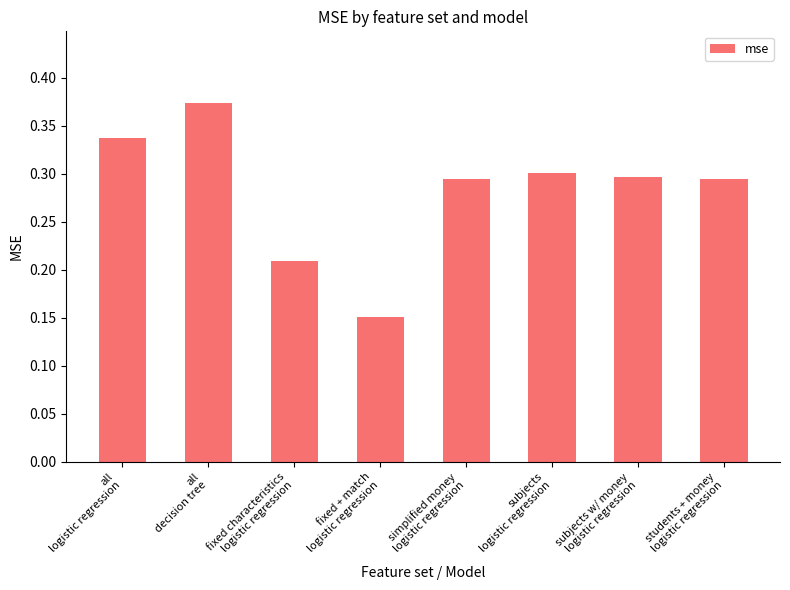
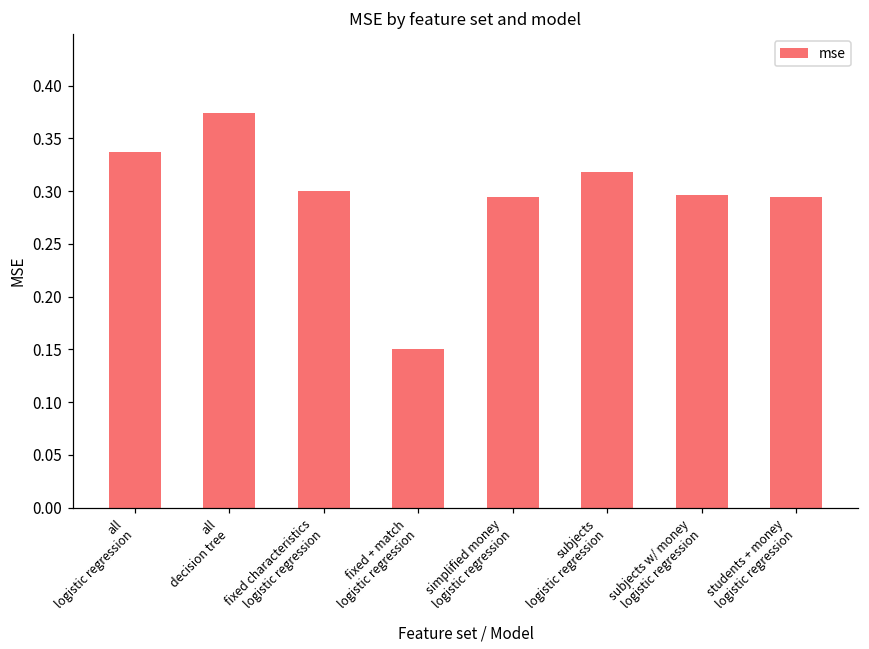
  {
    "all logistic regression": 0.34,
    "all decision tree": 0.37,
-   "fixed characteristics logistic regression": 0.21,
+   "fixed characteristics logistic regression": 0.30,
    "fixed + match logistic regression": 0.15,
    "simplified money logistic regression": 0.29,
-   "subjects logistic regression": 0.30,
+   "subjects logistic regression": 0.32,
    "subjects w/ money logistic regression": 0.30,
    "students + money logistic regression": 0.29
  }
